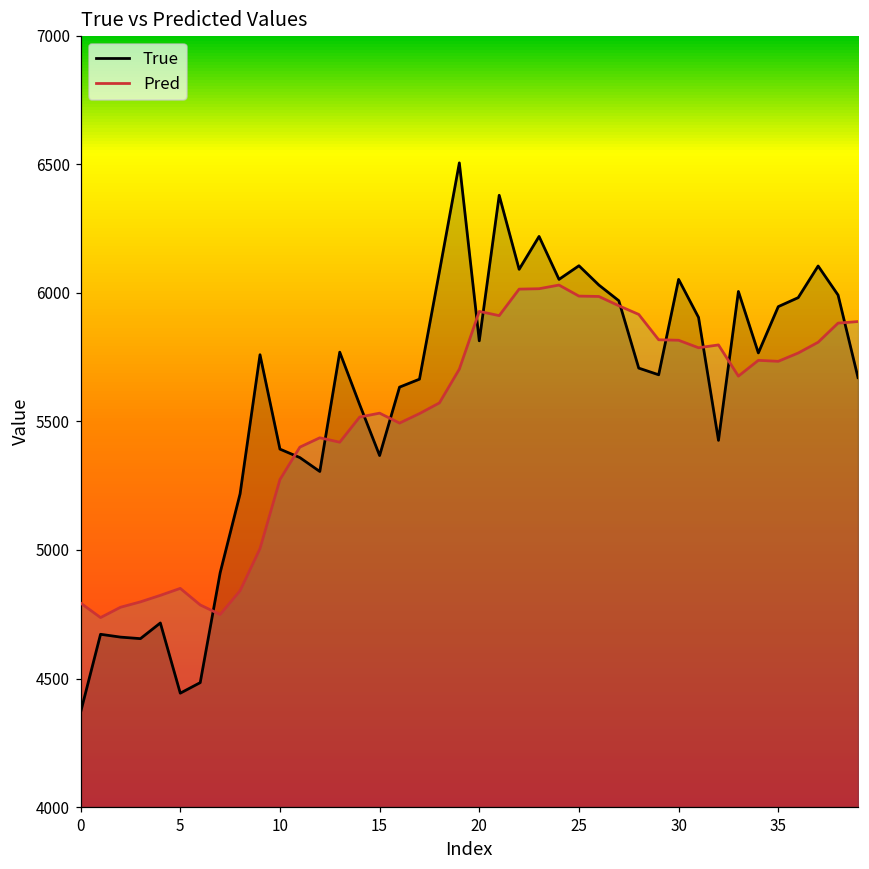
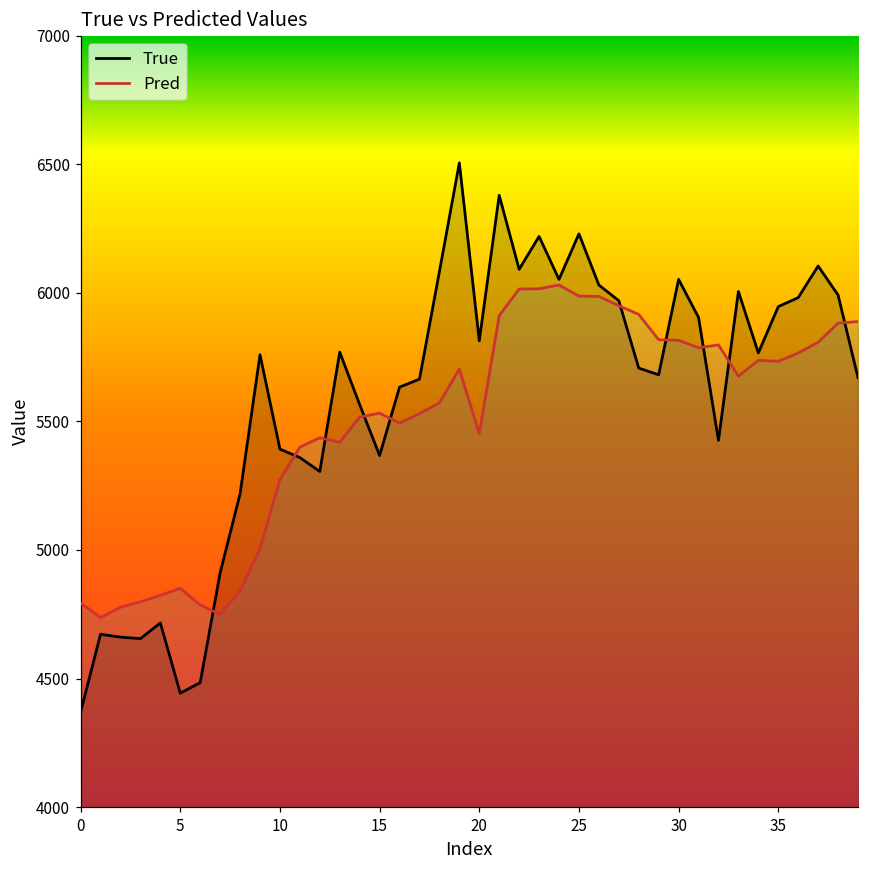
  {
    "True": {
      "0": 4370,
      "5": 4440,
      "10": 5390,
      "15": 5370,
      "20": 5810,
-     "25": 6110,
+     "25": 6230,
      "30": 6050,
      "35": 5950
    },
    "Pred": {
      "0": 4790,
      "5": 4850,
      "10": 5270,
      "15": 5530,
-     "20": 5930,
+     "20": 5450,
      "25": 5990,
      "30": 5820,
      "35": 5730
    }
  }
